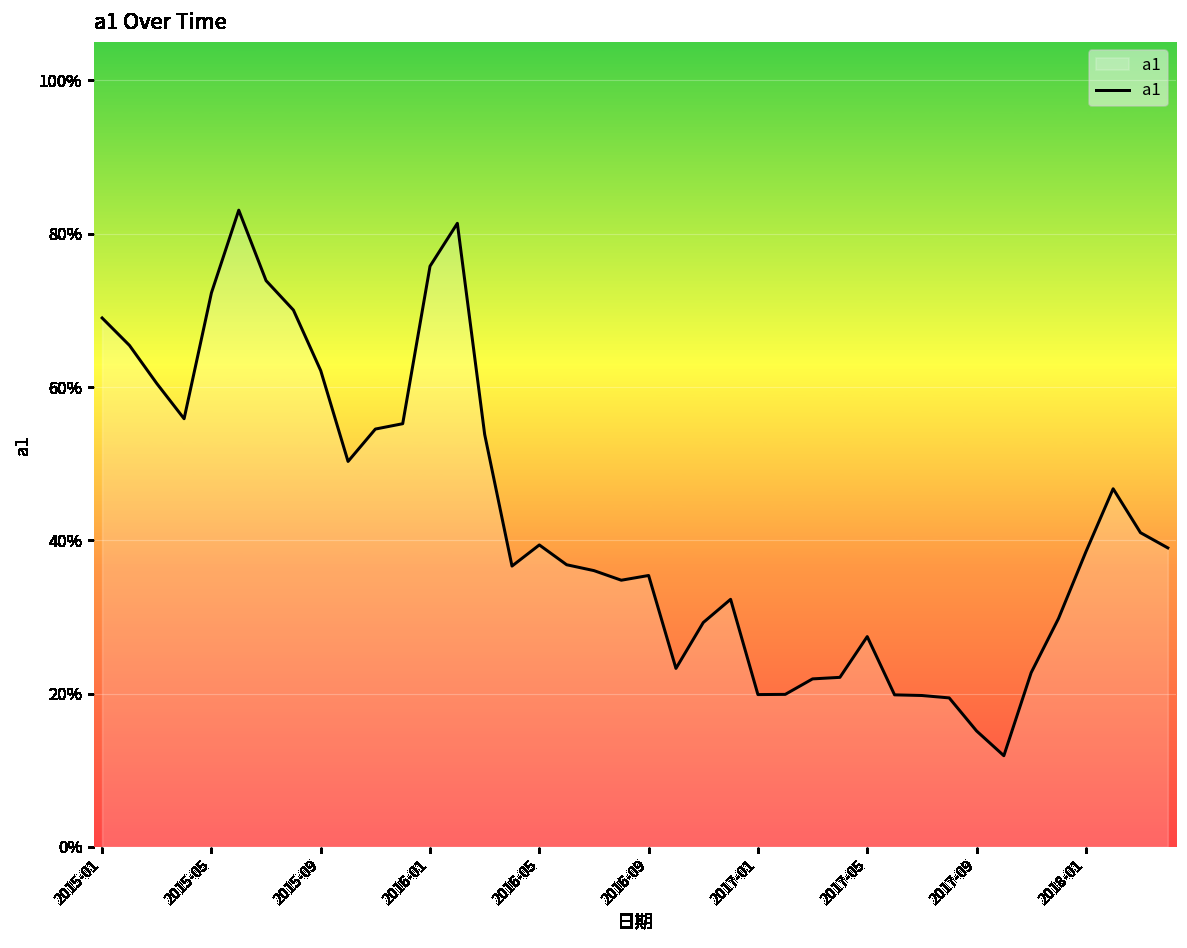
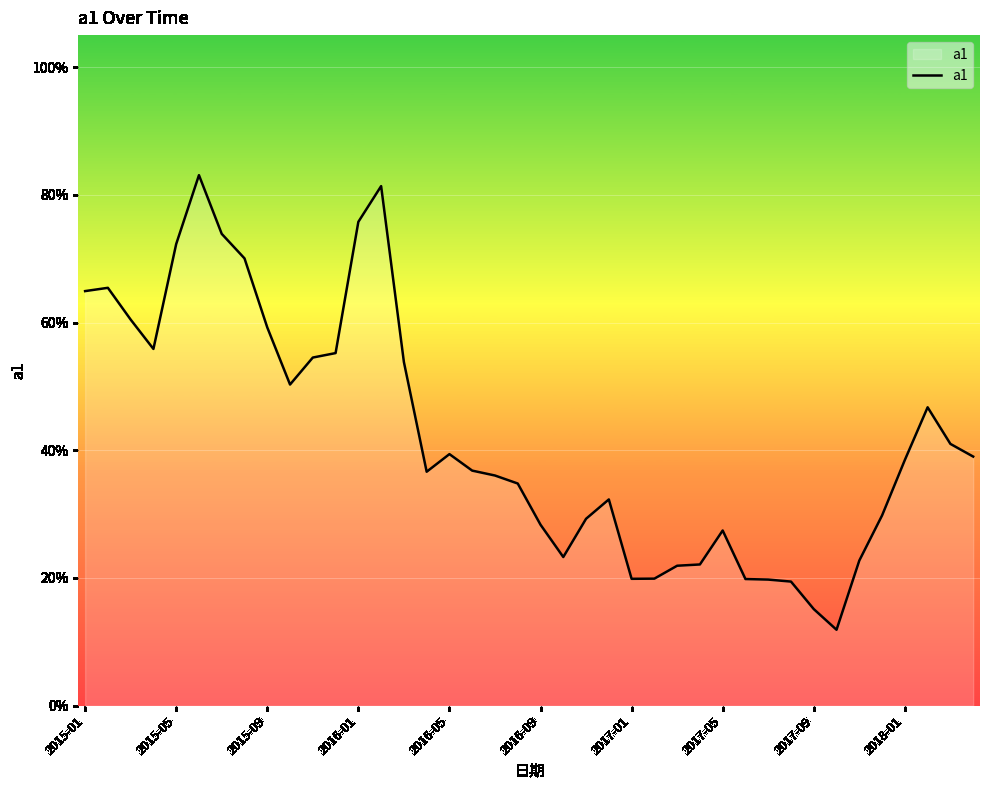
  {
-   "2015-01": "69%",
+   "2015-01": "65%",
    "2015-05": "72%",
-   "2015-09": "62%",
+   "2015-09": "59%",
    "2016-01": "76%",
    "2016-05": "39%",
-   "2016-09": "35%",
+   "2016-09": "28%",
    "2017-01": "20%",
    "2017-05": "27%",
    "2017-09": "15%",
    "2018-01": "38%"
  }
